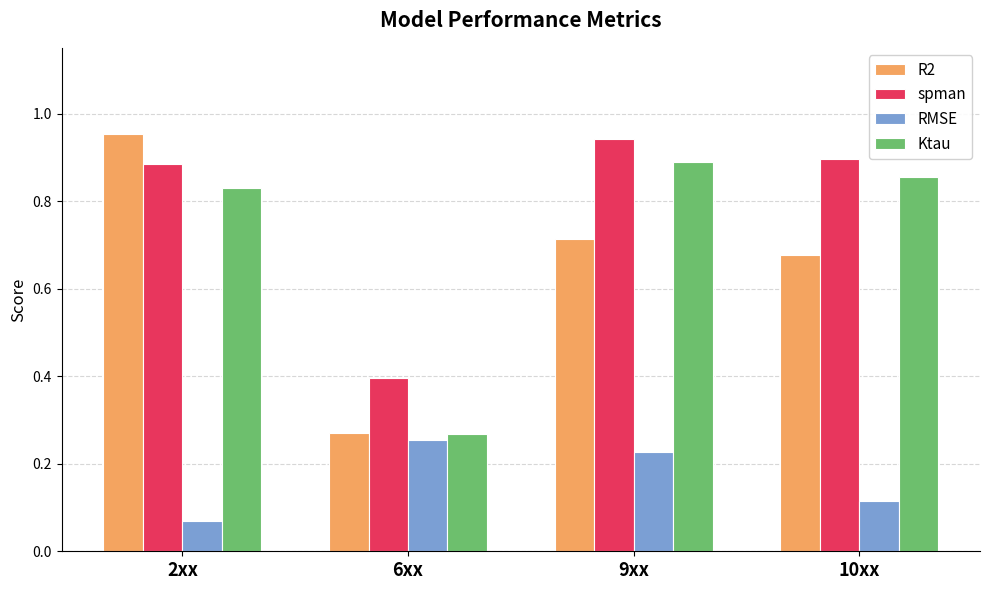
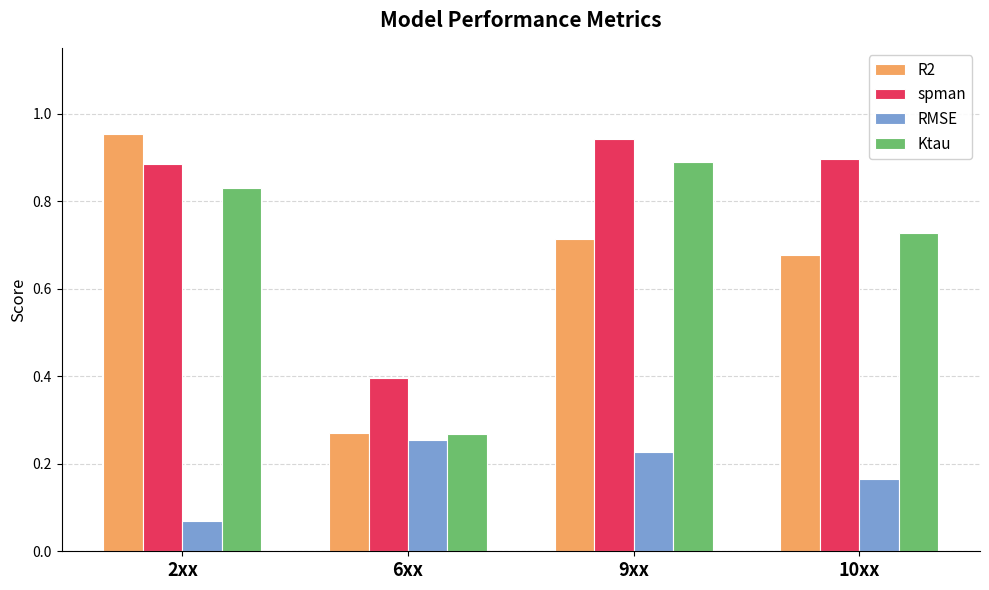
  {
    "R2": {
      "2xx": 0.95,
      "6xx": 0.27,
      "9xx": 0.71,
      "10xx": 0.68
    },
    "spman": {
      "2xx": 0.89,
      "6xx": 0.40,
      "9xx": 0.94,
      "10xx": 0.90
    },
    "RMSE": {
      "2xx": 0.07,
      "6xx": 0.25,
      "9xx": 0.23,
-     "10xx": 0.12
+     "10xx": 0.17
    },
    "Ktau": {
      "2xx": 0.83,
      "6xx": 0.27,
      "9xx": 0.89,
-     "10xx": 0.85
+     "10xx": 0.73
    }
  }
